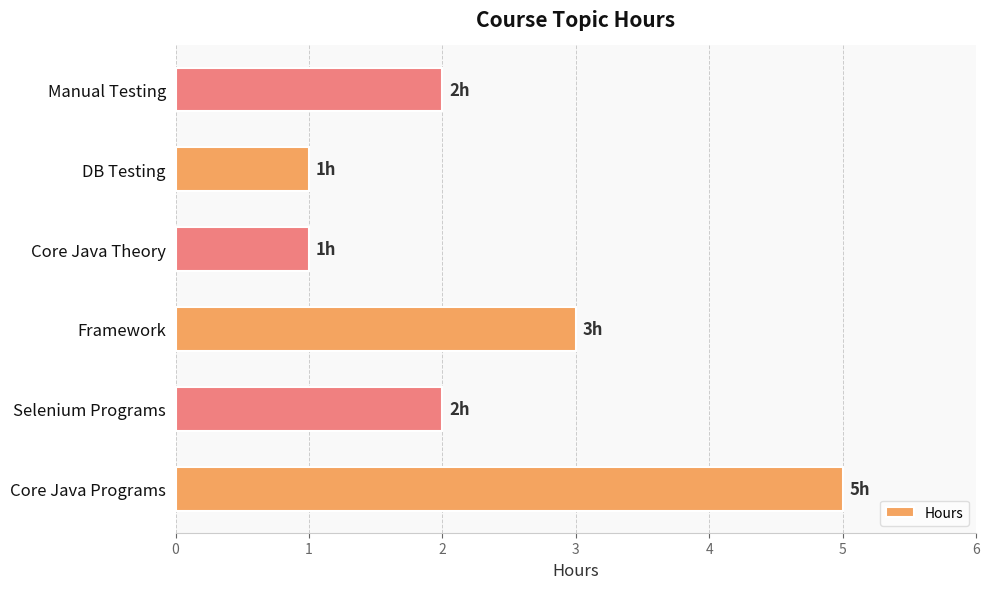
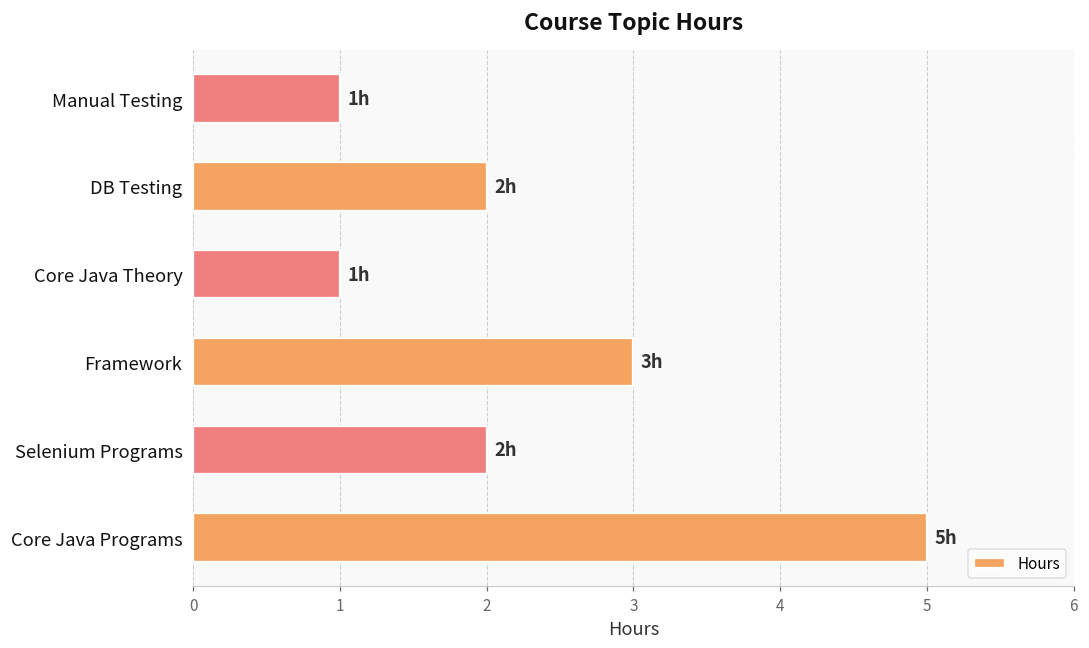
  {
-   "Manual Testing": "2h",
-   "DB Testing": "1h",
+   "Manual Testing": "1h",
+   "DB Testing": "2h",
    "Core Java Theory": "1h",
    "Framework": "3h",
    "Selenium Programs": "2h",
    "Core Java Programs": "5h"
  }
